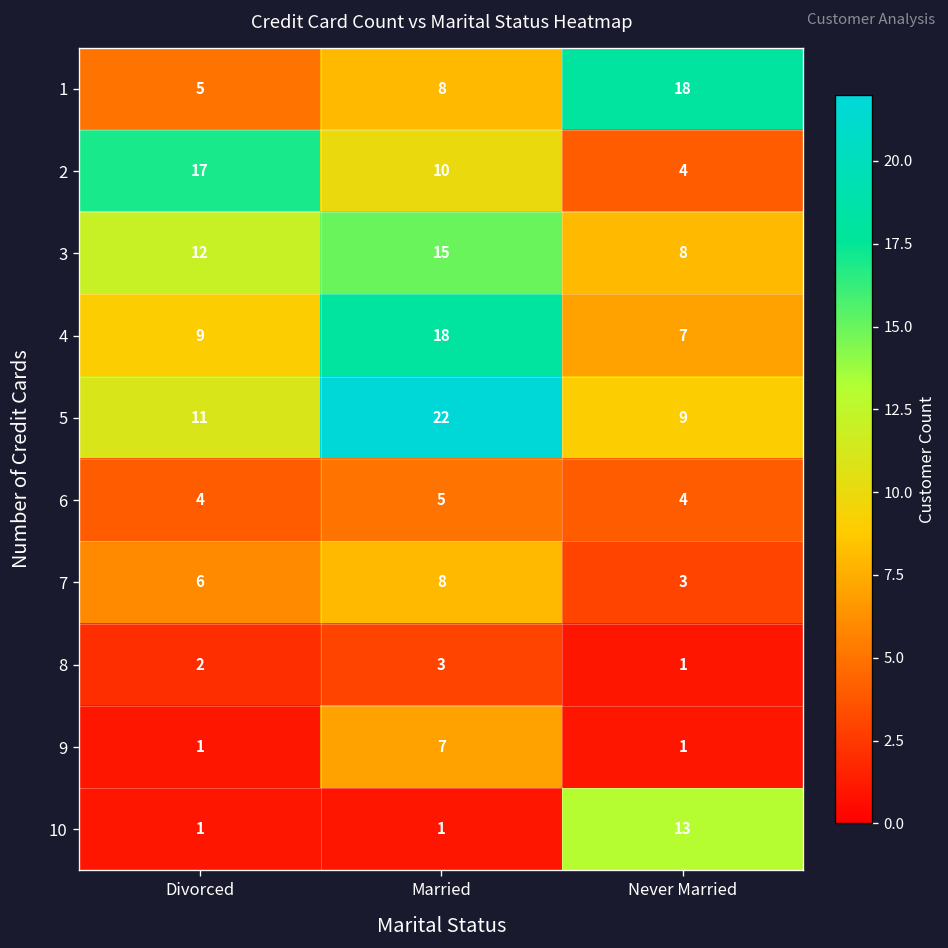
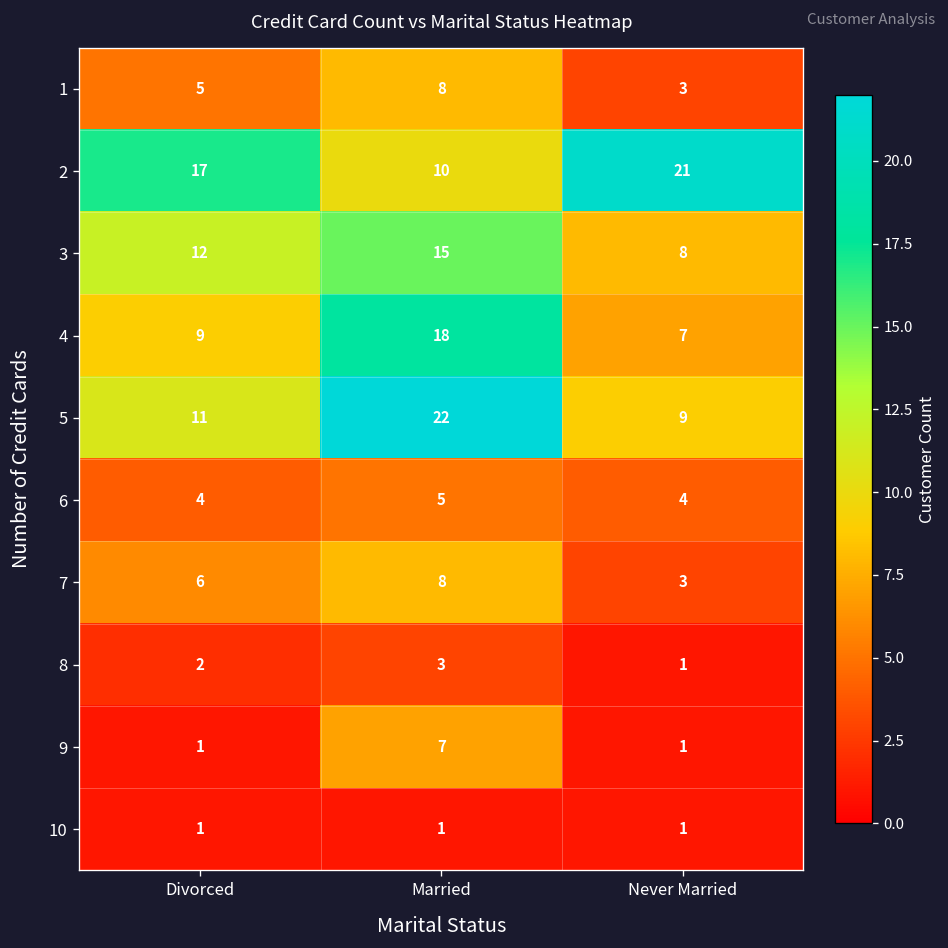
  {
    "1": {
      "Divorced": 5,
      "Married": 8,
-     "Never Married": 18
+     "Never Married": 3
    },
    "2": {
      "Divorced": 17,
      "Married": 10,
-     "Never Married": 4
+     "Never Married": 21
    },
    "3": {
      "Divorced": 12,
      "Married": 15,
      "Never Married": 8
    },
    "4": {
      "Divorced": 9,
      "Married": 18,
      "Never Married": 7
    },
    "5": {
      "Divorced": 11,
      "Married": 22,
      "Never Married": 9
    },
    "6": {
      "Divorced": 4,
      "Married": 5,
      "Never Married": 4
    },
    "7": {
      "Divorced": 6,
      "Married": 8,
      "Never Married": 3
    },
    "8": {
      "Divorced": 2,
      "Married": 3,
      "Never Married": 1
    },
    "9": {
      "Divorced": 1,
      "Married": 7,
      "Never Married": 1
    },
    "10": {
      "Divorced": 1,
      "Married": 1,
-     "Never Married": 13
+     "Never Married": 1
    }
  }
